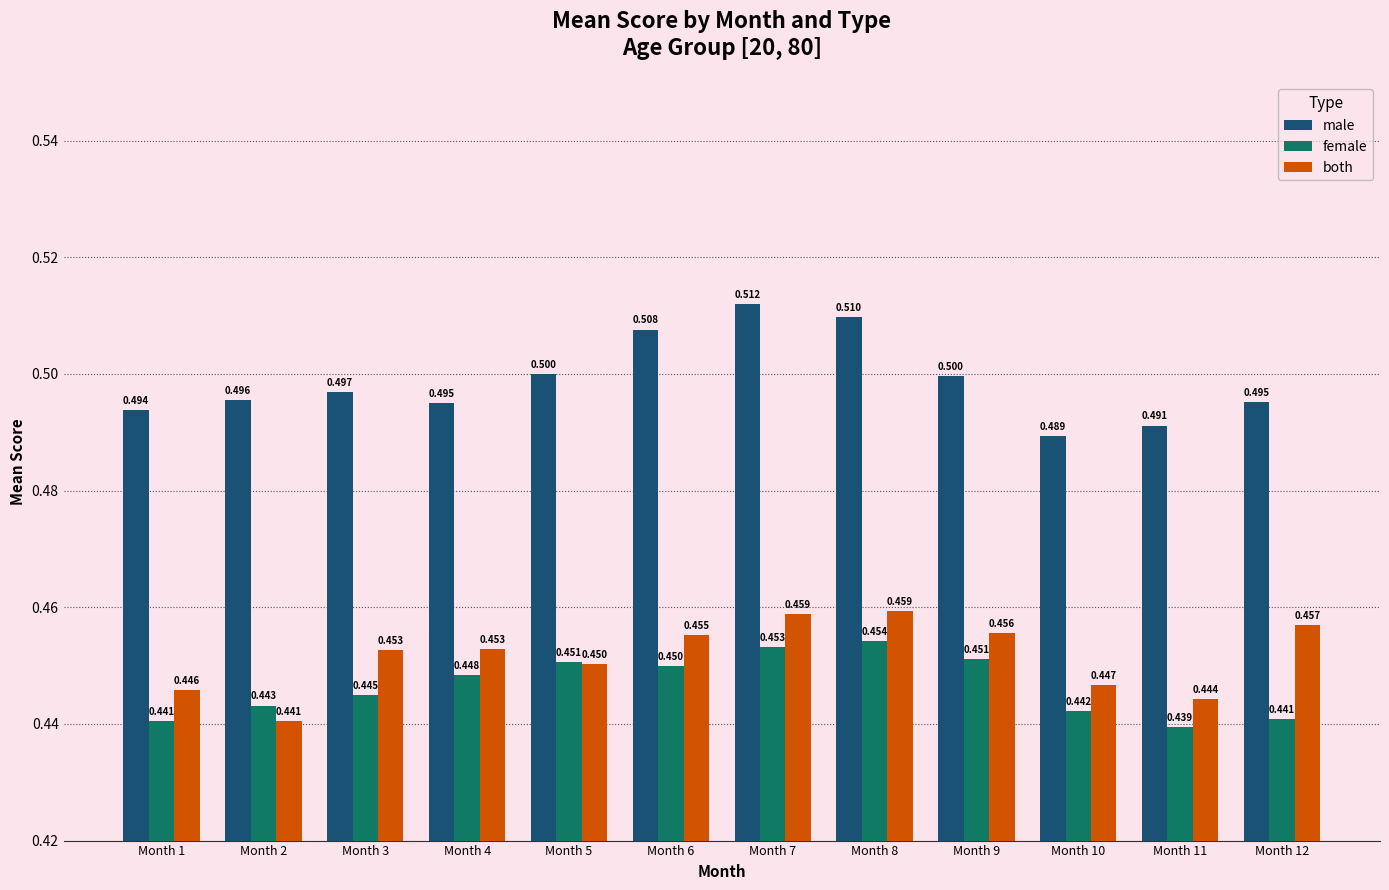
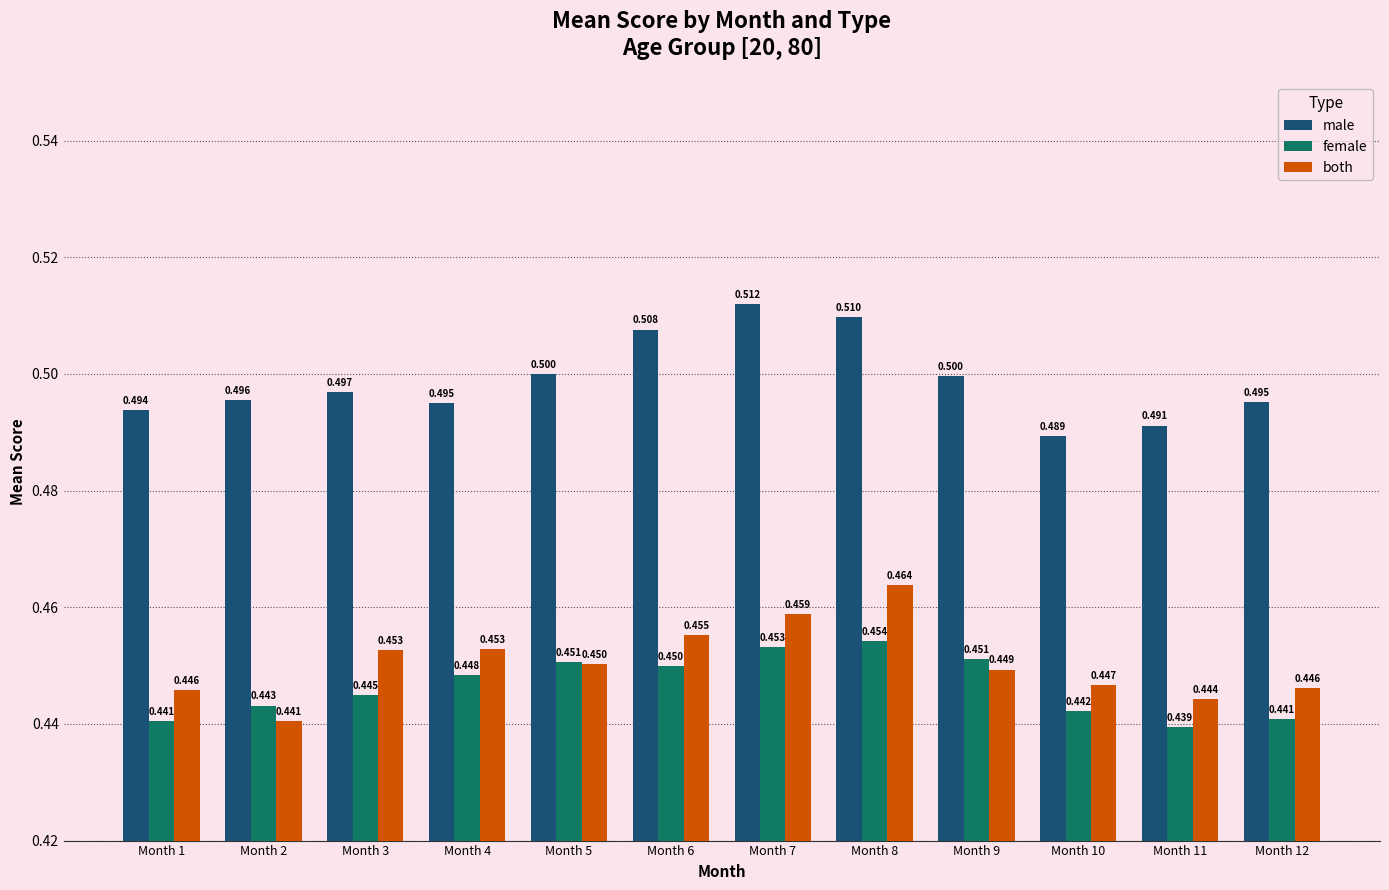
  {
    "both": {
      "Month 1": 0.446,
      "Month 2": 0.441,
      "Month 3": 0.453,
      "Month 4": 0.453,
      "Month 5": 0.450,
      "Month 6": 0.455,
      "Month 7": 0.459,
-     "Month 8": 0.459,
-     "Month 9": 0.456,
+     "Month 8": 0.464,
+     "Month 9": 0.449,
      "Month 10": 0.447,
      "Month 11": 0.444,
-     "Month 12": 0.457
+     "Month 12": 0.446
    }
  }
